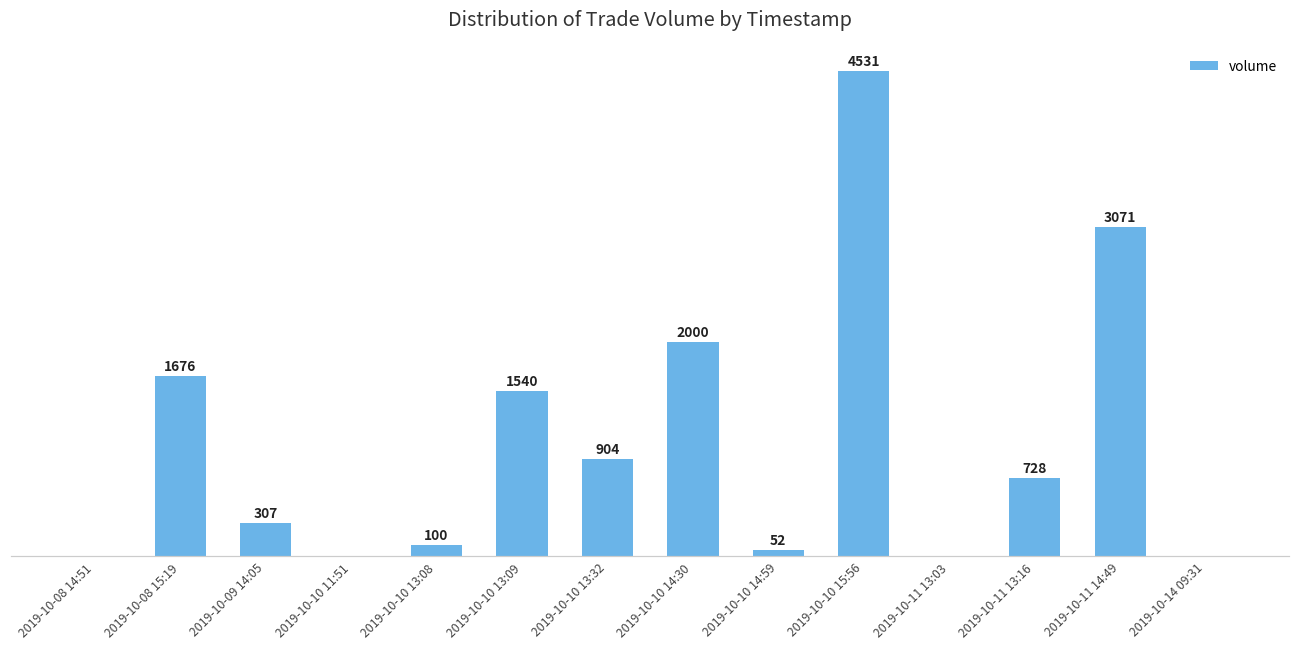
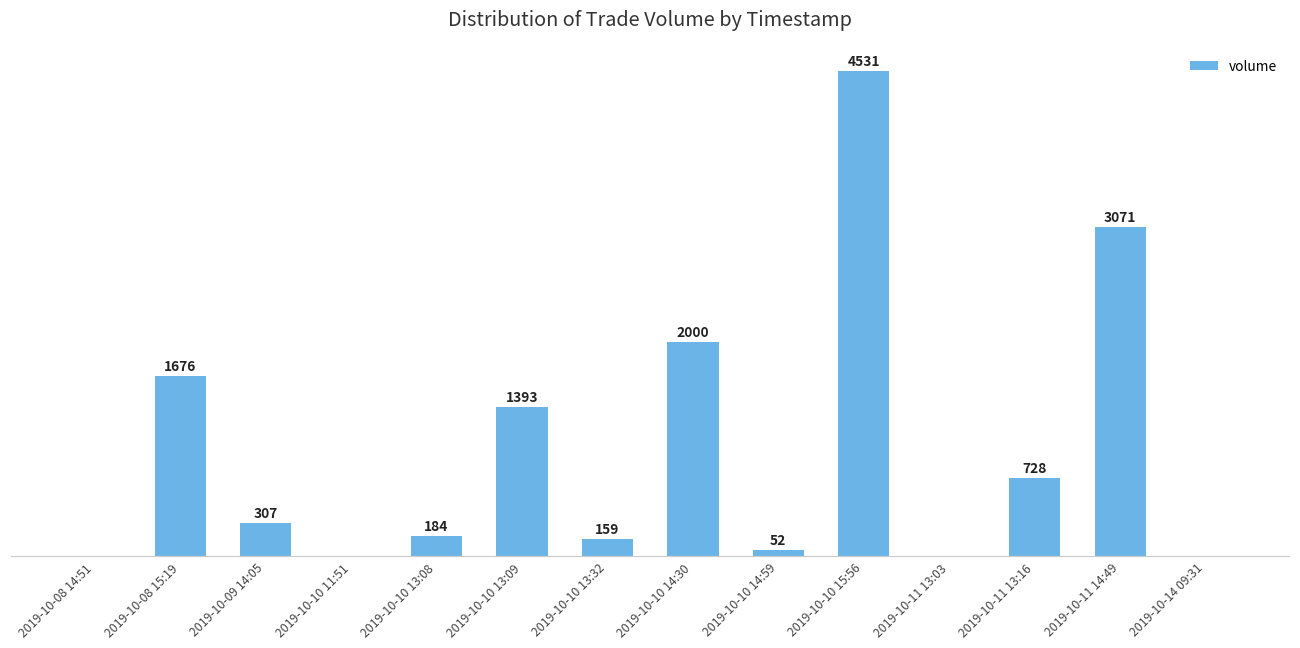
  {
    "2019-10-08 15:19": 1676,
    "2019-10-09 14:05": 307,
-   "2019-10-10 13:08": 100,
-   "2019-10-10 13:09": 1540,
-   "2019-10-10 13:32": 904,
+   "2019-10-10 13:08": 184,
+   "2019-10-10 13:09": 1393,
+   "2019-10-10 13:32": 159,
    "2019-10-10 14:30": 2000,
    "2019-10-10 14:59": 52,
    "2019-10-10 15:56": 4531,
    "2019-10-11 13:16": 728,
    "2019-10-11 14:49": 3071
  }
